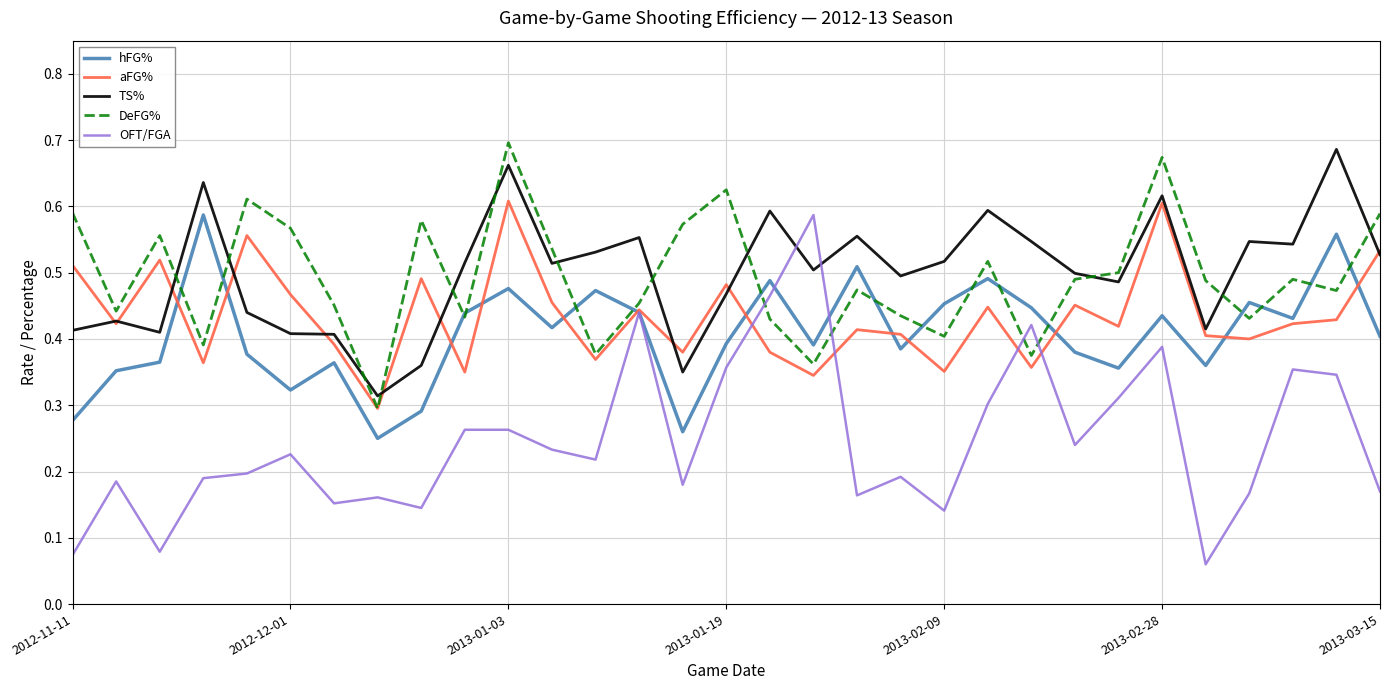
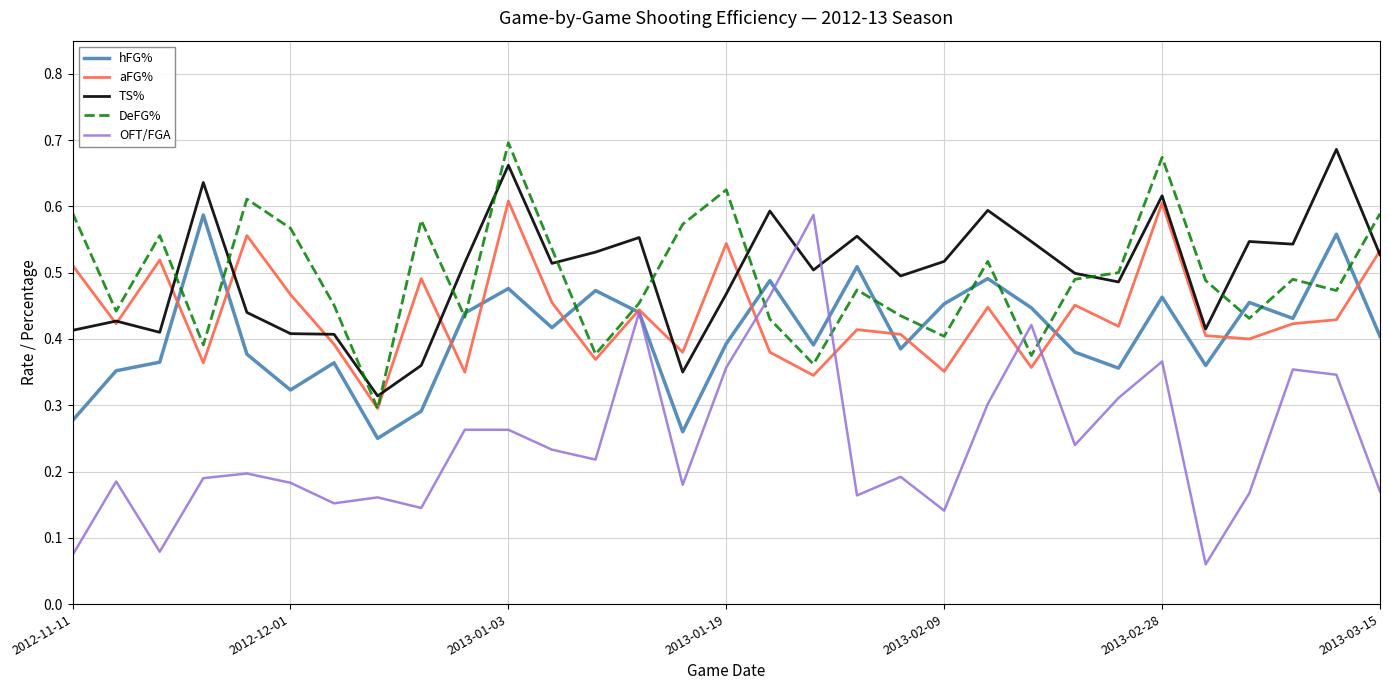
  {
    "hFG%": {
      "2012-11-11": 0.28,
      "2012-12-01": 0.32,
      "2013-01-03": 0.48,
      "2013-01-19": 0.39,
      "2013-02-09": 0.45,
-     "2013-02-28": 0.44,
+     "2013-02-28": 0.46,
      "2013-03-15": 0.40
    },
    "aFG%": {
      "2012-11-11": 0.51,
      "2012-12-01": 0.47,
      "2013-01-03": 0.61,
-     "2013-01-19": 0.48,
+     "2013-01-19": 0.54,
      "2013-02-09": 0.35,
      "2013-02-28": 0.61,
      "2013-03-15": 0.53
    },
    "TS%": {
      "2012-11-11": 0.41,
      "2012-12-01": 0.41,
      "2013-01-03": 0.66,
      "2013-01-19": 0.47,
      "2013-02-09": 0.52,
      "2013-02-28": 0.62,
      "2013-03-15": 0.53
    },
    "DeFG%": {
      "2012-11-11": 0.59,
      "2012-12-01": 0.57,
      "2013-01-03": 0.70,
      "2013-01-19": 0.63,
      "2013-02-09": 0.40,
      "2013-02-28": 0.67,
      "2013-03-15": 0.59
    },
    "OFT/FGA": {
      "2012-11-11": 0.07,
-     "2012-12-01": 0.23,
+     "2012-12-01": 0.18,
      "2013-01-03": 0.26,
      "2013-01-19": 0.36,
      "2013-02-09": 0.14,
-     "2013-02-28": 0.39,
+     "2013-02-28": 0.37,
      "2013-03-15": 0.17
    }
  }
